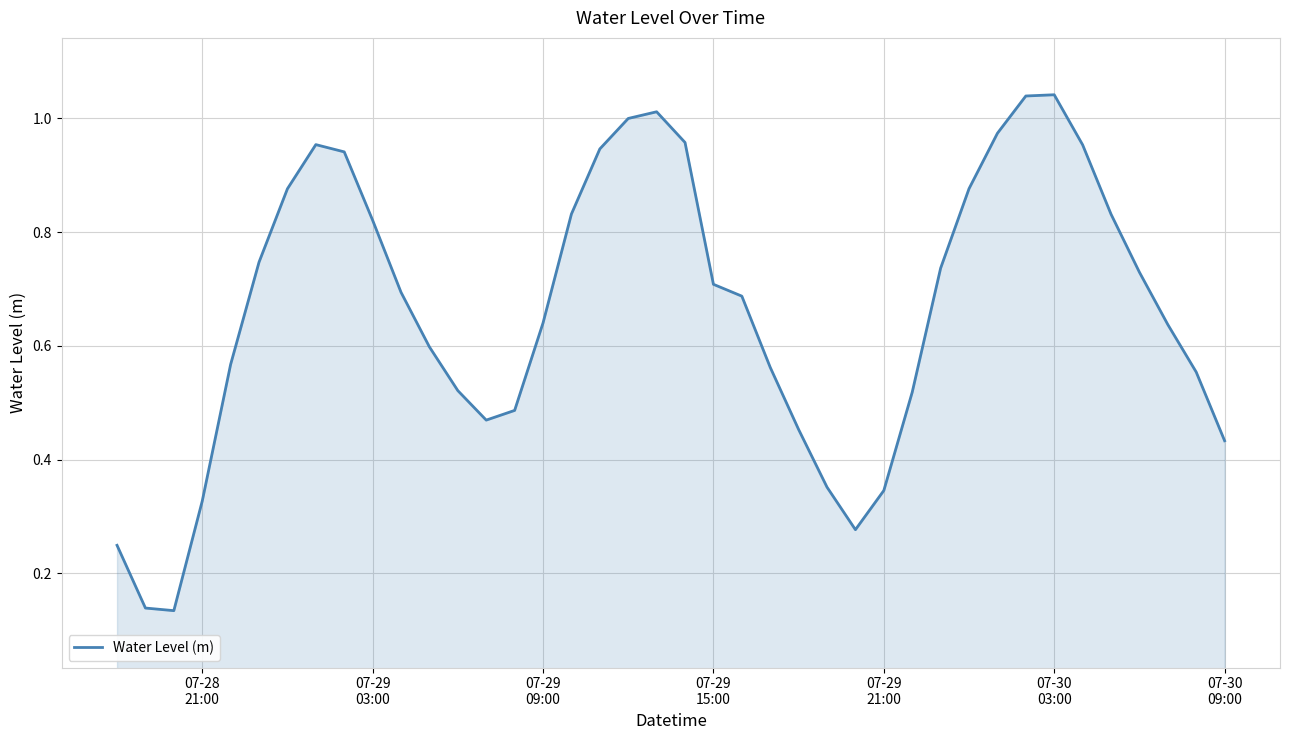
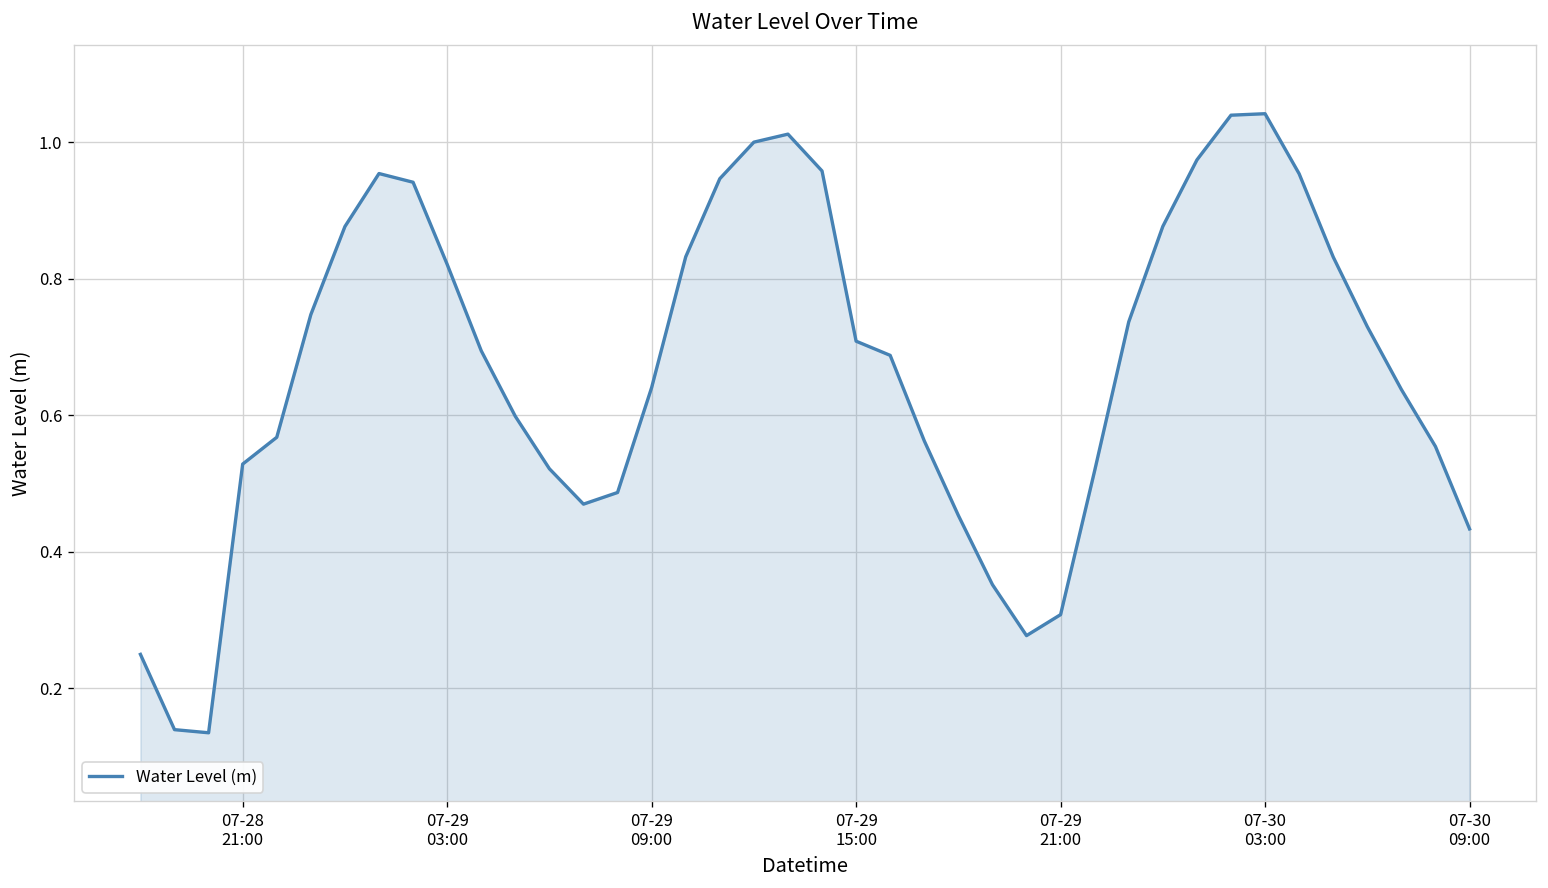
  {
-   "07-28 21:00": 0.33,
+   "07-28 21:00": 0.53,
    "07-29 03:00": 0.82,
    "07-29 09:00": 0.64,
    "07-29 15:00": 0.71,
-   "07-29 21:00": 0.35,
+   "07-29 21:00": 0.31,
    "07-30 03:00": 1.04,
    "07-30 09:00": 0.43
  }
